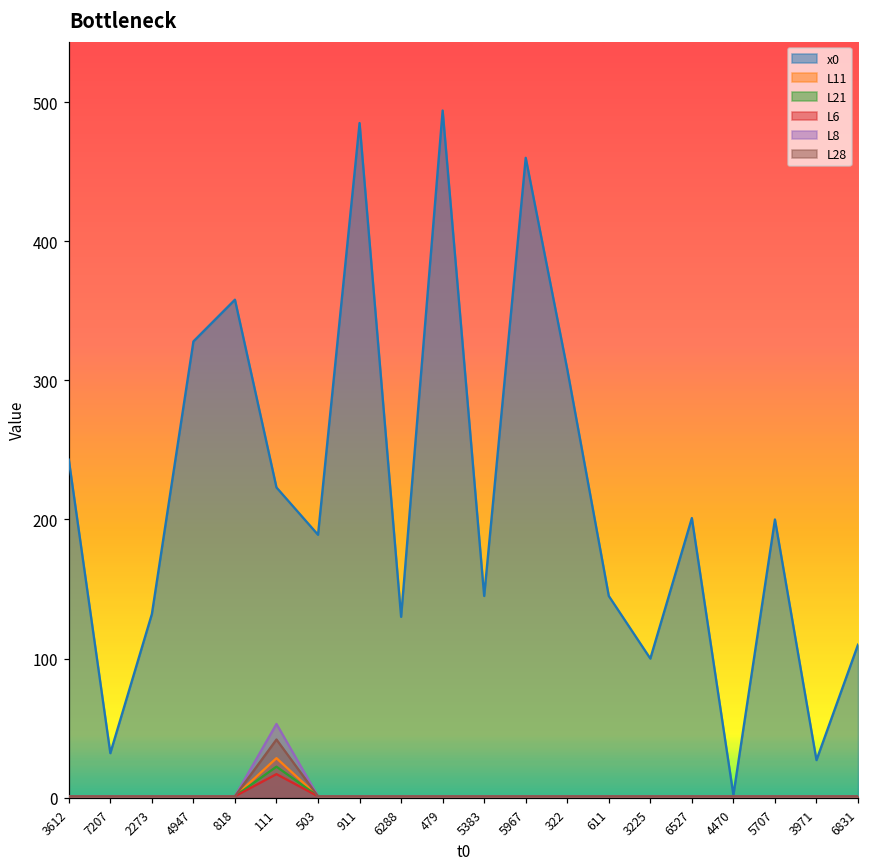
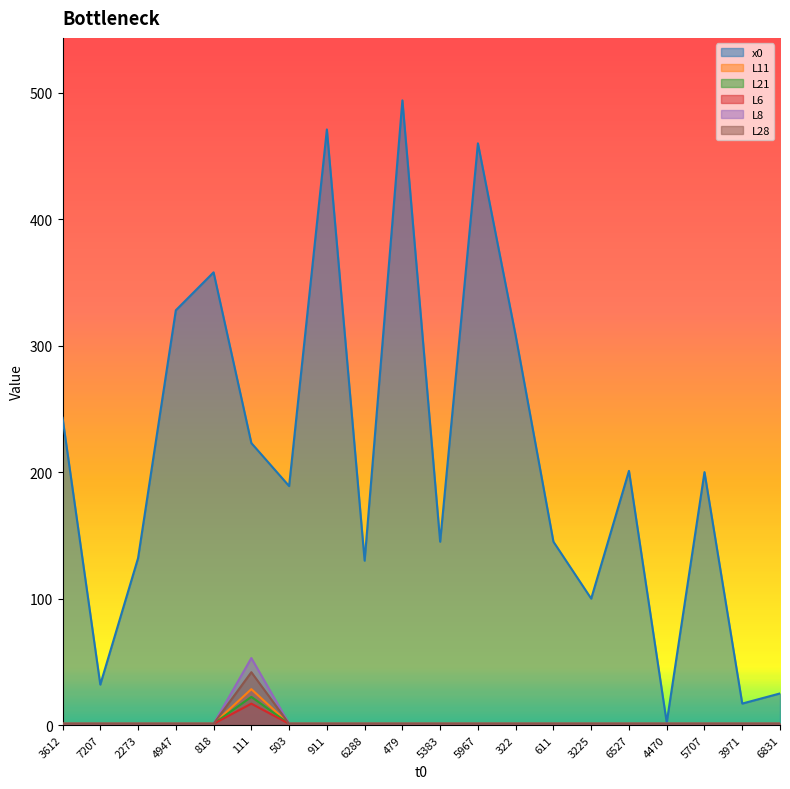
  {
    "x0": {
      "3612": 243,
      "7207": 32,
      "2273": 132,
      "4947": 328,
      "818": 358,
      "111": 223,
      "503": 189,
-     "911": 485,
+     "911": 471,
      "6288": 130,
      "479": 494,
      "5383": 145,
      "5967": 460,
      "322": 308,
      "611": 145,
      "3225": 100,
      "6527": 201,
      "5707": 200,
-     "3971": 27,
-     "6831": 110
+     "3971": 17,
+     "6831": 25
    },
    "L11": {
      "111": 28
    },
    "L21": {
      "111": 22
    },
    "L6": {
      "111": 17
    },
    "L8": {
      "111": 53
    },
    "L28": {
      "111": 42
    }
  }
